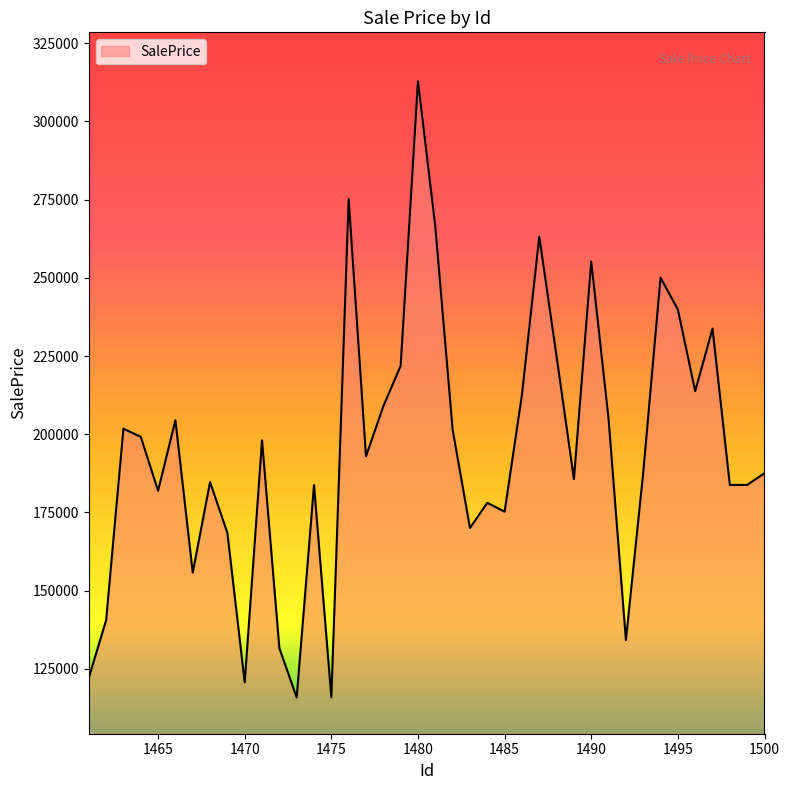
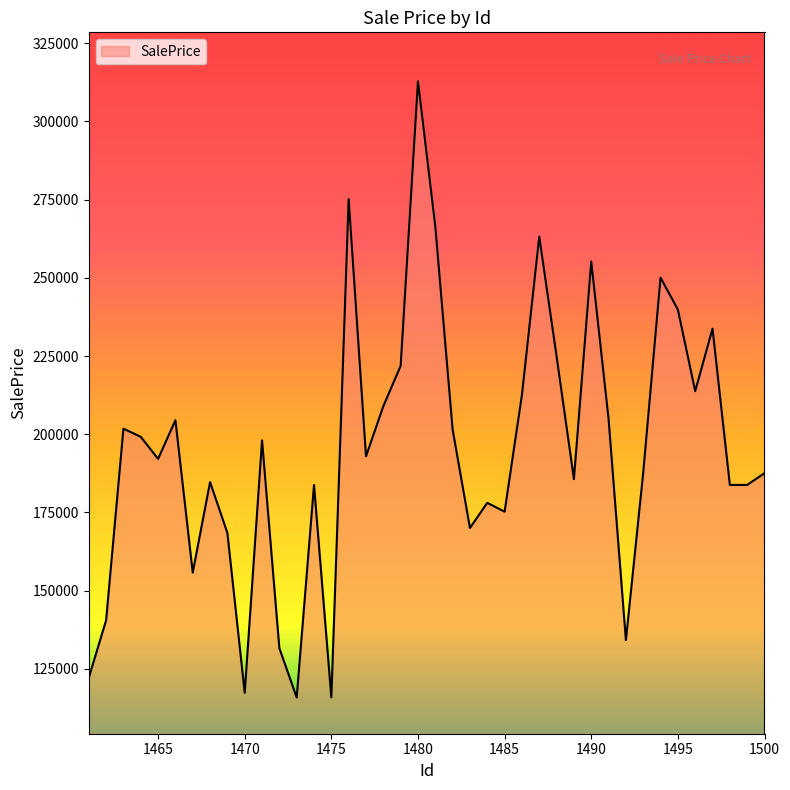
  {
-   "1465": 182000,
-   "1470": 121000,
+   "1465": 192000,
+   "1470": 117000,
    "1475": 116000,
    "1480": 313000,
    "1485": 175000,
    "1490": 255000,
    "1495": 240000,
    "1500": 188000
  }
